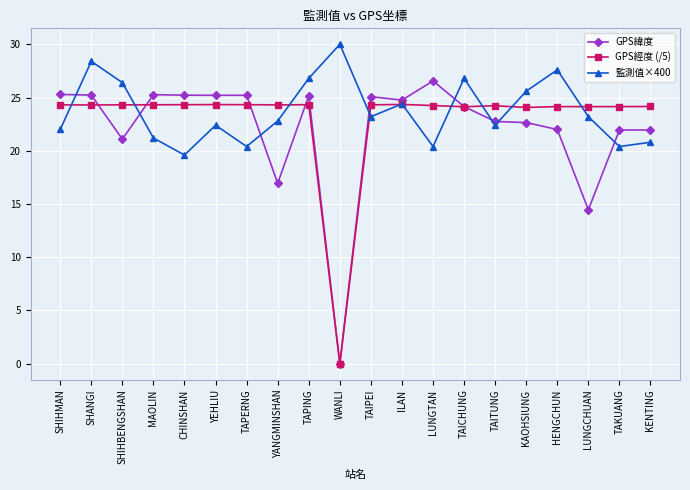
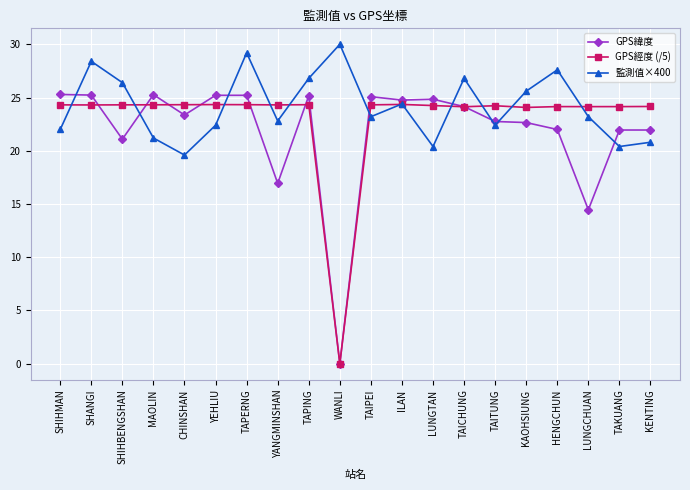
  {
    "GPS緯度": {
      "SHIHMAN": 25.3,
      "SHANGI": 25.2,
      "SHIHBENGSHAN": 21.1,
      "MAOLIN": 25.3,
-     "CHINSHAN": 25.2,
+     "CHINSHAN": 23.4,
      "YEHLIU": 25.2,
      "TAPERNG": 25.2,
      "YANGMINSHAN": 16.9,
      "TAPING": 25.2,
      "TAIPEI": 25.1,
      "ILAN": 24.8,
-     "LUNGTAN": 26.6,
+     "LUNGTAN": 24.8,
      "TAITUNG": 22.8,
      "KAOHSIUNG": 22.7,
      "HENGCHUN": 22.0,
      "LUNGCHUAN": 14.5,
      "TAKUANG": 22.0,
      "KENTING": 22.0
    },
    "GPS經度 (/5)": {
      "SHIHMAN": 24.3,
      "SHANGI": 24.3,
      "SHIHBENGSHAN": 24.3,
      "MAOLIN": 24.3,
      "CHINSHAN": 24.3,
      "YEHLIU": 24.3,
      "TAPERNG": 24.3,
      "YANGMINSHAN": 24.3,
      "TAPING": 24.3,
      "TAIPEI": 24.3,
      "LUNGTAN": 24.2,
      "TAITUNG": 24.2,
      "KAOHSIUNG": 24.1,
      "HENGCHUN": 24.2,
      "LUNGCHUAN": 24.1,
      "TAKUANG": 24.1,
      "KENTING": 24.2
    },
    "監測值×400": {
      "SHIHMAN": 22.0,
      "SHANGI": 28.4,
      "SHIHBENGSHAN": 26.4,
      "MAOLIN": 21.2,
      "CHINSHAN": 19.6,
      "YEHLIU": 22.4,
-     "TAPERNG": 20.4,
+     "TAPERNG": 29.2,
      "YANGMINSHAN": 22.8,
      "TAPING": 26.8,
      "WANLI": 30.0,
      "TAIPEI": 23.2,
      "LUNGTAN": 20.4,
      "TAICHUNG": 26.8,
      "TAITUNG": 22.4,
      "KAOHSIUNG": 25.6,
      "HENGCHUN": 27.6,
      "LUNGCHUAN": 23.2,
      "TAKUANG": 20.4,
      "KENTING": 20.8
    }
  }
